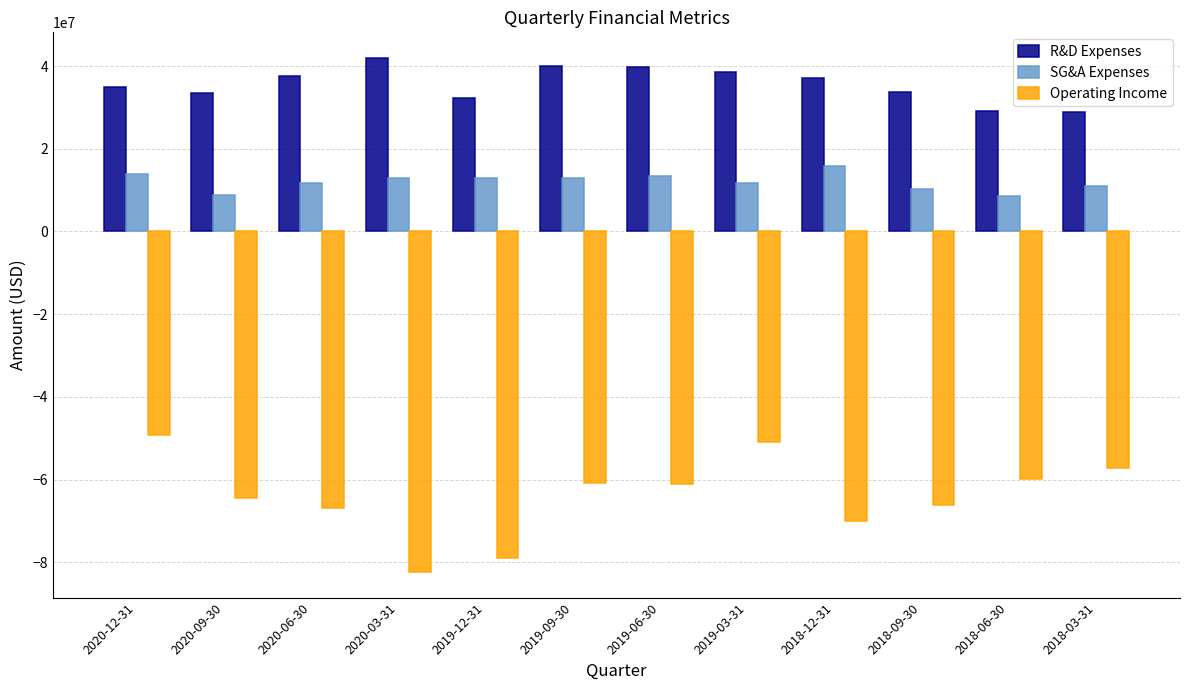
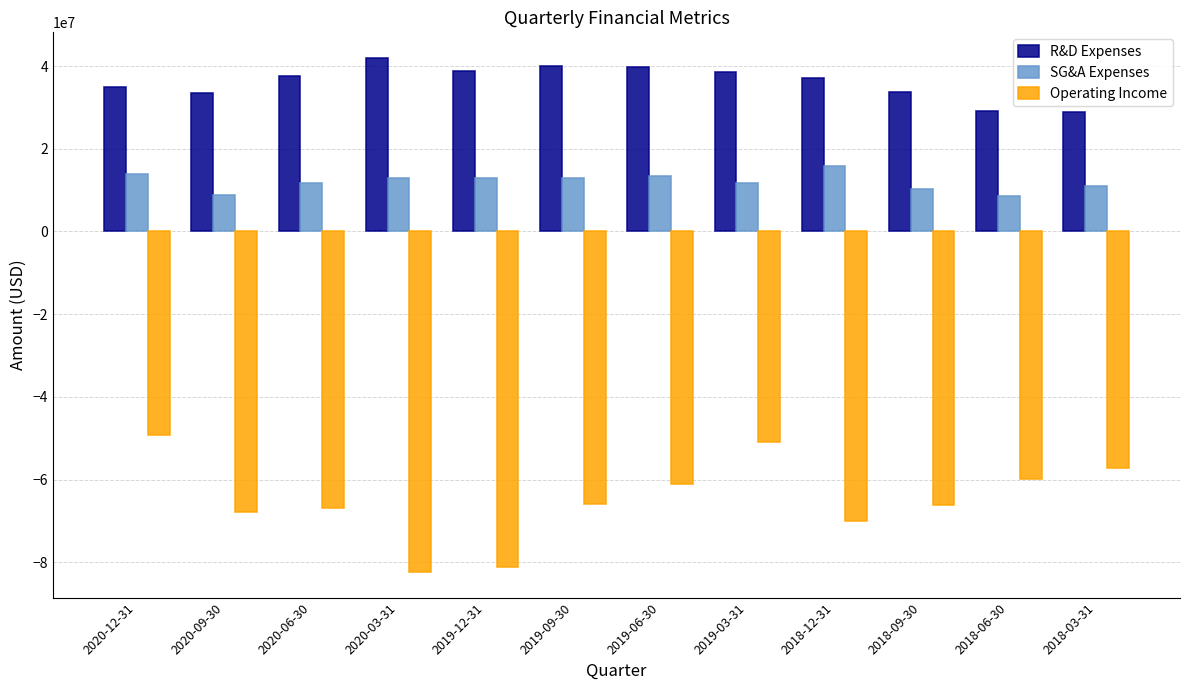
  {
    "R&D Expenses": {
      "2020-12-31": 35000000,
      "2020-09-30": 34000000,
      "2020-06-30": 38000000,
      "2020-03-31": 42000000,
-     "2019-12-31": 32000000,
+     "2019-12-31": 39000000,
      "2019-09-30": 40000000,
      "2019-06-30": 40000000,
      "2019-03-31": 39000000,
      "2018-12-31": 37000000,
      "2018-09-30": 34000000,
      "2018-06-30": 29000000,
      "2018-03-31": 29000000
    },
    "SG&A Expenses": {
      "2020-12-31": 14000000,
      "2020-09-30": 9000000,
      "2020-06-30": 12000000,
      "2020-03-31": 13000000,
      "2019-12-31": 13000000,
      "2019-09-30": 13000000,
      "2019-06-30": 13000000,
      "2019-03-31": 12000000,
      "2018-12-31": 16000000,
      "2018-09-30": 10000000,
      "2018-06-30": 9000000,
      "2018-03-31": 11000000
    },
    "Operating Income": {
      "2020-12-31": -49000000,
-     "2020-09-30": -64000000,
+     "2020-09-30": -68000000,
      "2020-06-30": -67000000,
      "2020-03-31": -82000000,
-     "2019-12-31": -79000000,
-     "2019-09-30": -61000000,
+     "2019-12-31": -81000000,
+     "2019-09-30": -66000000,
      "2019-06-30": -61000000,
      "2019-03-31": -51000000,
      "2018-12-31": -70000000,
      "2018-09-30": -66000000,
      "2018-06-30": -60000000,
      "2018-03-31": -57000000
    }
  }
